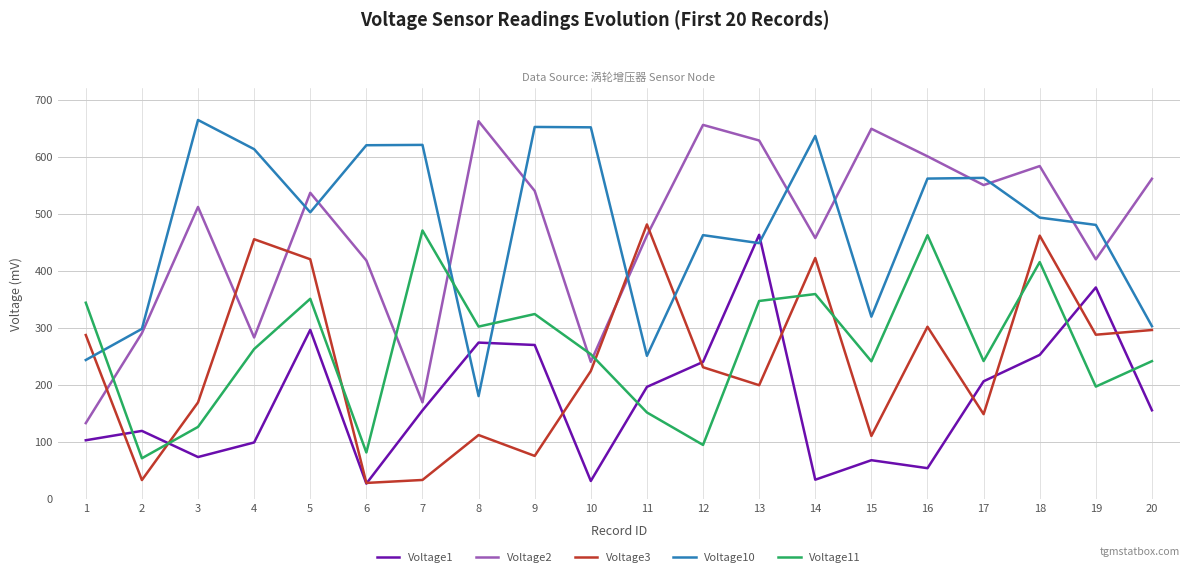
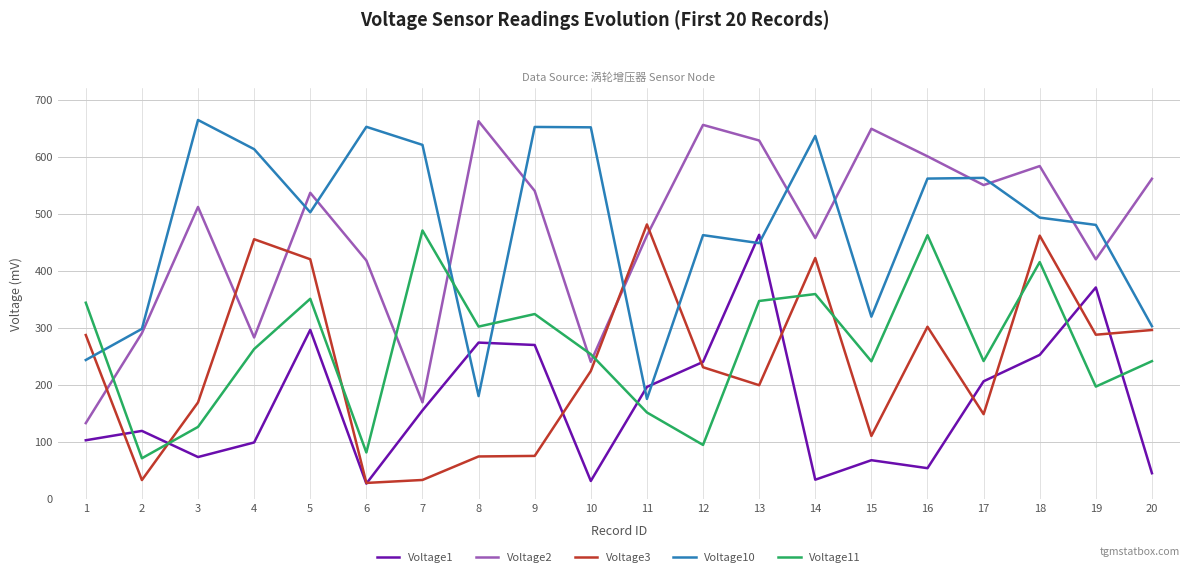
  {
    "Voltage1": {
      "1": 100,
      "2": 120,
      "3": 70,
      "4": 100,
      "5": 300,
      "7": 150,
      "8": 270,
      "9": 270,
      "10": 30,
      "11": 200,
      "12": 240,
      "13": 460,
      "14": 30,
      "15": 70,
      "16": 50,
      "17": 210,
      "18": 250,
      "19": 370,
-     "20": 160
+     "20": 40
    },
    "Voltage2": {
      "1": 130,
      "2": 290,
      "3": 510,
      "4": 280,
      "5": 540,
      "6": 420,
      "7": 170,
      "8": 660,
      "9": 540,
      "10": 240,
      "11": 460,
      "12": 660,
      "13": 630,
      "14": 460,
      "15": 650,
      "16": 600,
      "17": 550,
      "18": 580,
      "19": 420,
      "20": 560
    },
    "Voltage3": {
      "1": 290,
      "2": 30,
      "3": 170,
      "4": 460,
      "5": 420,
      "7": 30,
-     "8": 110,
+     "8": 70,
      "9": 80,
      "10": 220,
      "11": 480,
      "12": 230,
      "13": 200,
      "14": 420,
      "15": 110,
      "16": 300,
      "17": 150,
      "18": 460,
      "19": 290,
      "20": 300
    },
    "Voltage10": {
      "1": 240,
      "2": 300,
      "3": 660,
      "4": 610,
      "5": 500,
-     "6": 620,
+     "6": 650,
      "7": 620,
      "8": 180,
      "9": 650,
      "10": 650,
-     "11": 250,
+     "11": 170,
      "12": 460,
      "13": 450,
      "14": 640,
      "15": 320,
      "16": 560,
      "17": 560,
      "18": 490,
      "19": 480,
      "20": 300
    },
    "Voltage11": {
      "1": 340,
      "2": 70,
      "3": 130,
      "4": 260,
      "5": 350,
      "6": 80,
      "7": 470,
      "8": 300,
      "9": 320,
      "10": 250,
      "11": 150,
      "12": 90,
      "13": 350,
      "14": 360,
      "15": 240,
      "16": 460,
      "17": 240,
      "18": 420,
      "19": 200,
      "20": 240
    }
  }
